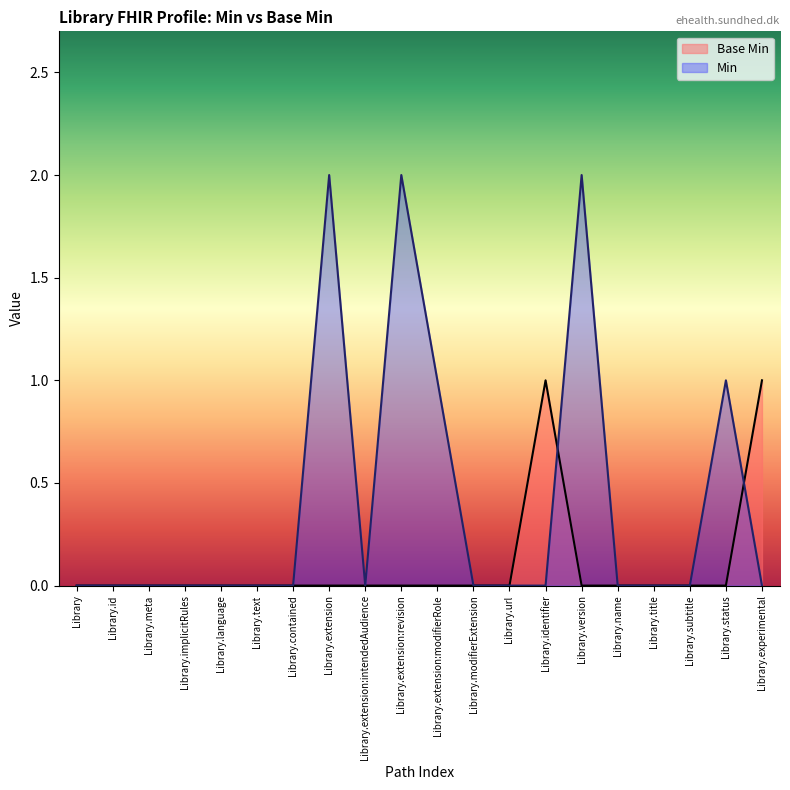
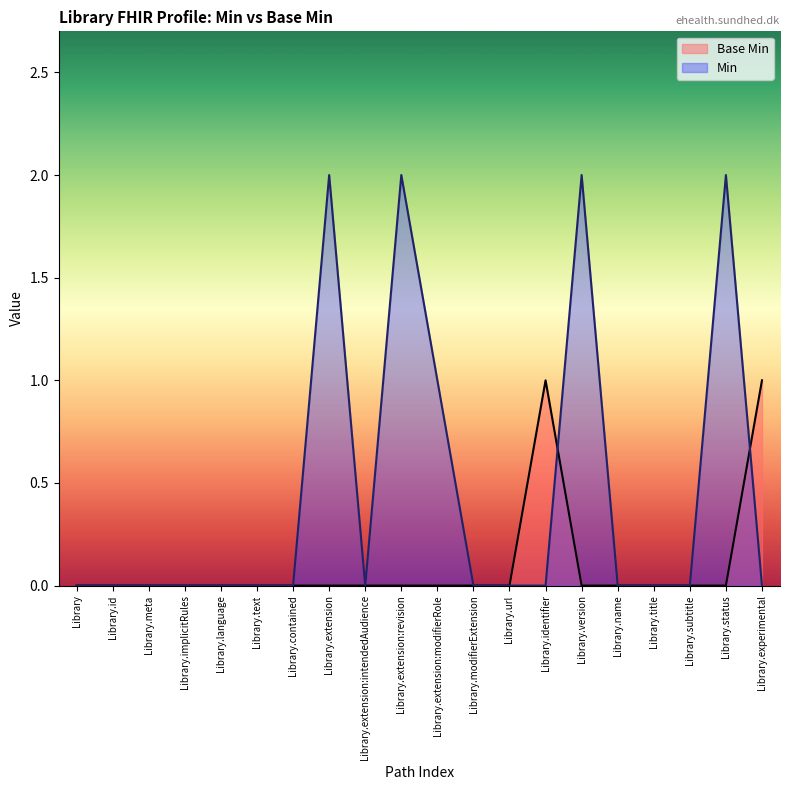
  {
    "Base Min": {
      "Library.extension": 0,
      "Library.extension:revision": 0,
      "Library.extension:modifierRole": 0,
      "Library.identifier": 1,
      "Library.version": 0,
      "Library.status": 0,
      "Library.experimental": 1
    },
    "Min": {
      "Library.extension": 2,
      "Library.extension:revision": 2,
      "Library.extension:modifierRole": 1,
      "Library.identifier": 0,
      "Library.version": 2,
-     "Library.status": 1,
+     "Library.status": 2,
      "Library.experimental": 0
    }
  }
